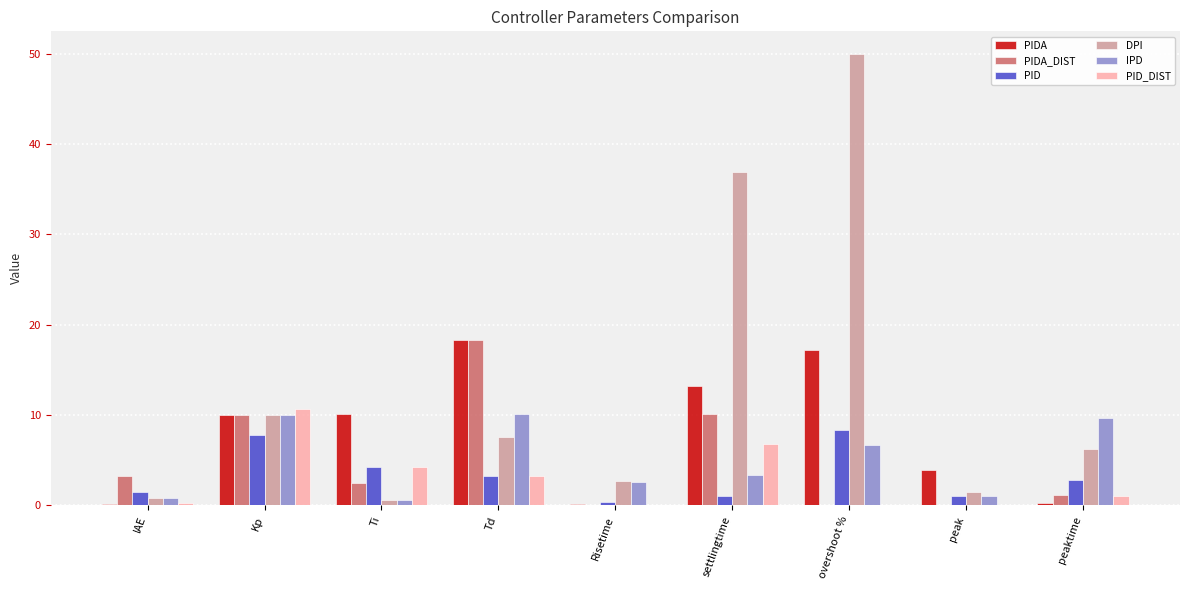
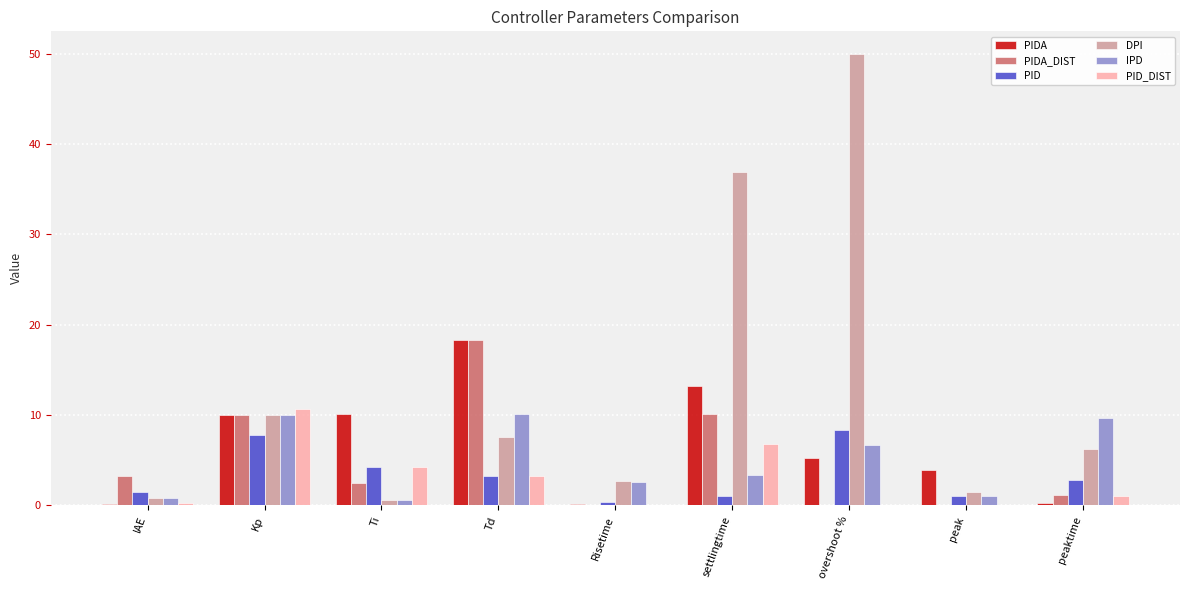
  {
    "PIDA": {
      "Kp": 10,
      "Ti": 10,
      "Td": 18,
      "settlingtime": 13,
-     "overshoot %": 17,
+     "overshoot %": 5,
      "peak": 4,
      "peaktime": 0
    },
    "PID": {
      "IAE": 1,
      "Kp": 8,
      "Ti": 4,
      "Td": 3,
      "Risetime": 0,
      "settlingtime": 1,
      "overshoot %": 8,
      "peak": 1,
      "peaktime": 3
    },
    "IPD": {
      "IAE": 1,
      "Kp": 10,
      "Ti": 1,
      "Td": 10,
      "Risetime": 3,
      "settlingtime": 3,
      "overshoot %": 7,
      "peak": 1,
      "peaktime": 10
    }
  }
